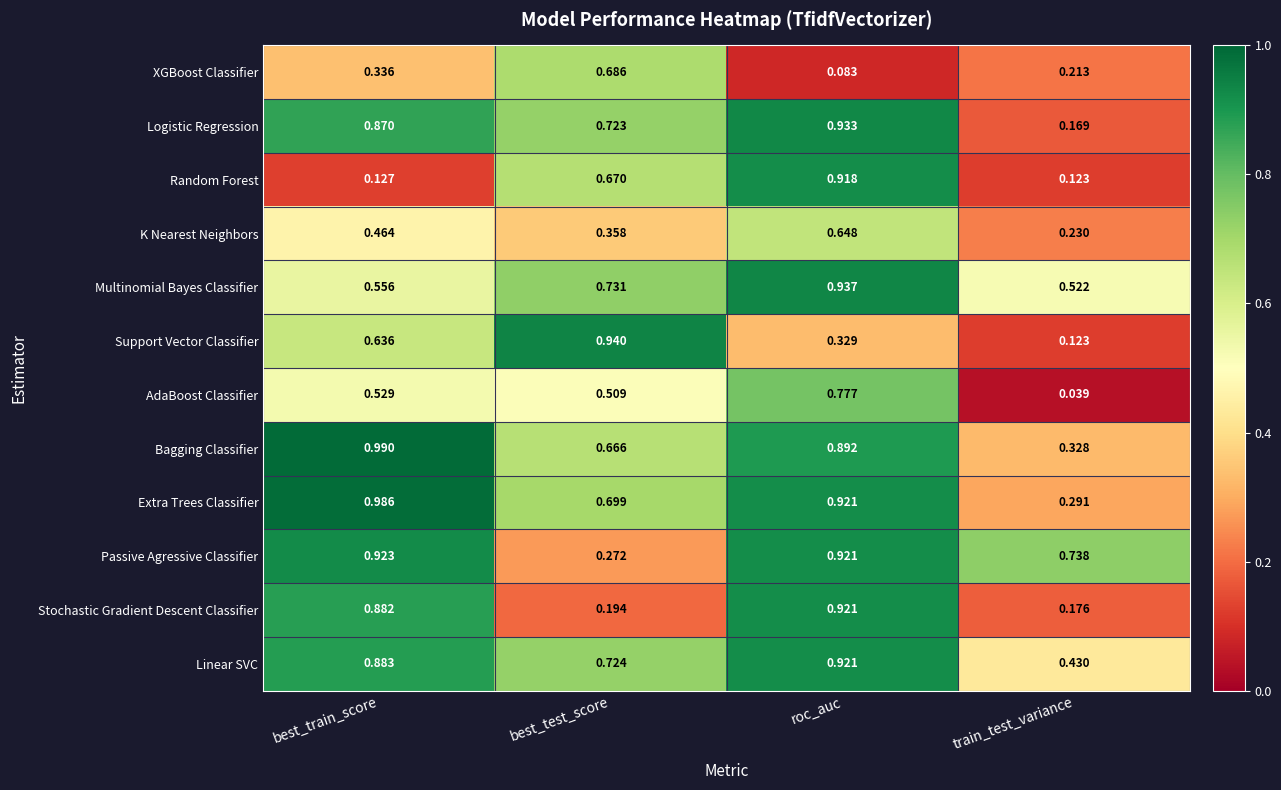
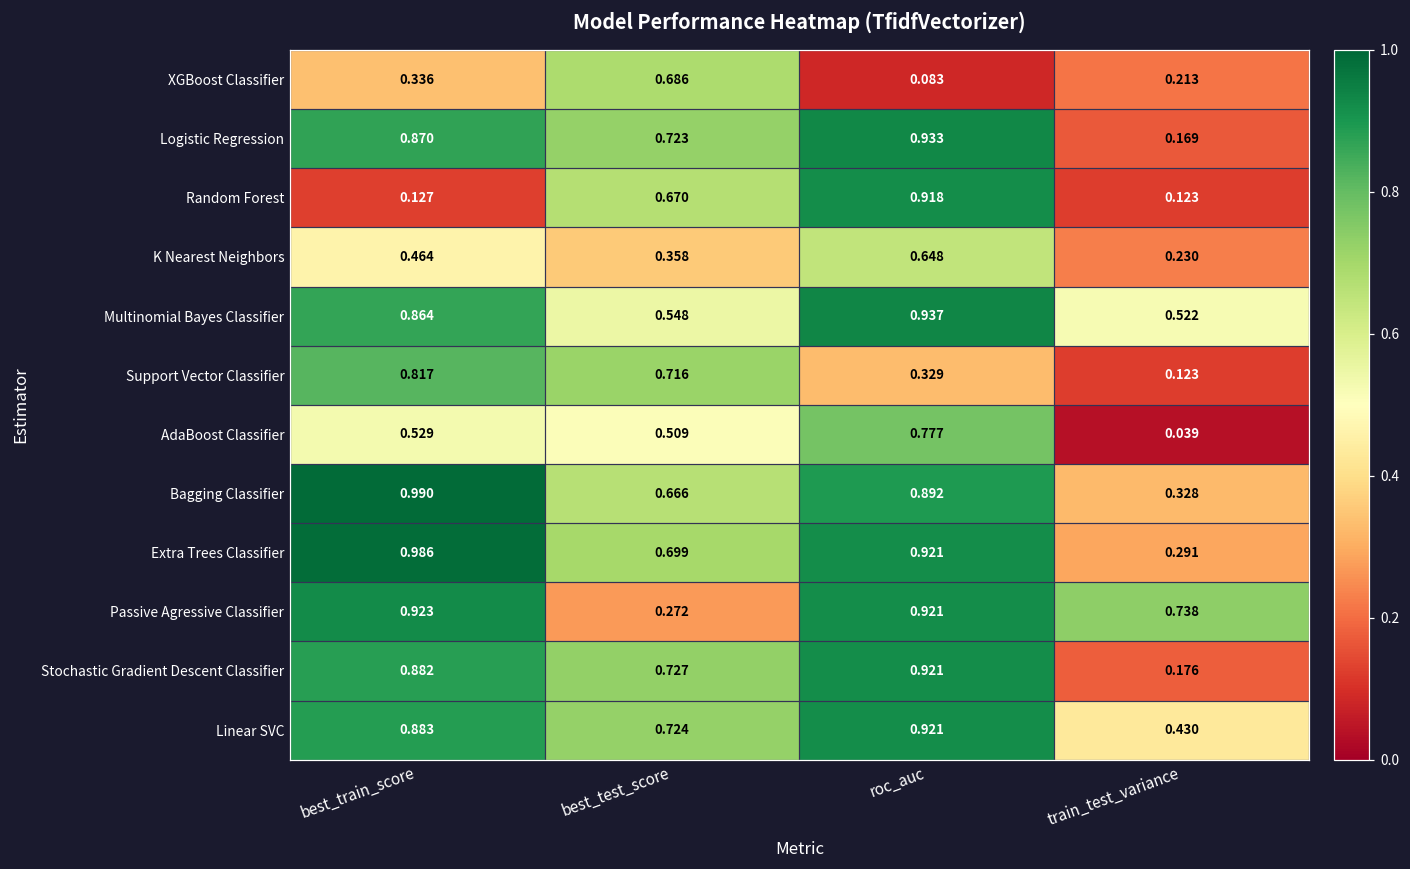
  {
    "XGBoost Classifier": {
      "best_train_score": 0.336,
      "best_test_score": 0.686,
      "roc_auc": 0.083,
      "train_test_variance": 0.213
    },
    "Logistic Regression": {
      "best_train_score": 0.870,
      "best_test_score": 0.723,
      "roc_auc": 0.933,
      "train_test_variance": 0.169
    },
    "Random Forest": {
      "best_train_score": 0.127,
      "best_test_score": 0.670,
      "roc_auc": 0.918,
      "train_test_variance": 0.123
    },
    "K Nearest Neighbors": {
      "best_train_score": 0.464,
      "best_test_score": 0.358,
      "roc_auc": 0.648,
      "train_test_variance": 0.230
    },
    "Multinomial Bayes Classifier": {
-     "best_train_score": 0.556,
-     "best_test_score": 0.731,
+     "best_train_score": 0.864,
+     "best_test_score": 0.548,
      "roc_auc": 0.937,
      "train_test_variance": 0.522
    },
    "Support Vector Classifier": {
-     "best_train_score": 0.636,
-     "best_test_score": 0.940,
+     "best_train_score": 0.817,
+     "best_test_score": 0.716,
      "roc_auc": 0.329,
      "train_test_variance": 0.123
    },
    "AdaBoost Classifier": {
      "best_train_score": 0.529,
      "best_test_score": 0.509,
      "roc_auc": 0.777,
      "train_test_variance": 0.039
    },
    "Bagging Classifier": {
      "best_train_score": 0.990,
      "best_test_score": 0.666,
      "roc_auc": 0.892,
      "train_test_variance": 0.328
    },
    "Extra Trees Classifier": {
      "best_train_score": 0.986,
      "best_test_score": 0.699,
      "roc_auc": 0.921,
      "train_test_variance": 0.291
    },
    "Passive Agressive Classifier": {
      "best_train_score": 0.923,
      "best_test_score": 0.272,
      "roc_auc": 0.921,
      "train_test_variance": 0.738
    },
    "Stochastic Gradient Descent Classifier": {
      "best_train_score": 0.882,
-     "best_test_score": 0.194,
+     "best_test_score": 0.727,
      "roc_auc": 0.921,
      "train_test_variance": 0.176
    },
    "Linear SVC": {
      "best_train_score": 0.883,
      "best_test_score": 0.724,
      "roc_auc": 0.921,
      "train_test_variance": 0.430
    }
  }
